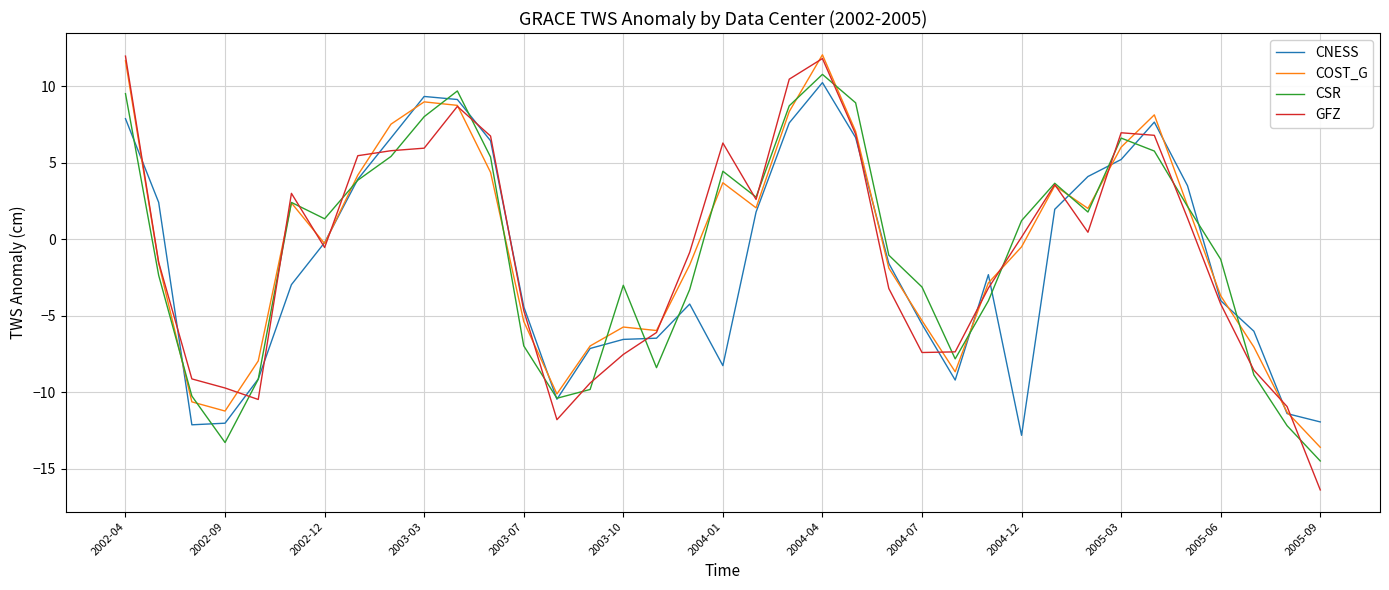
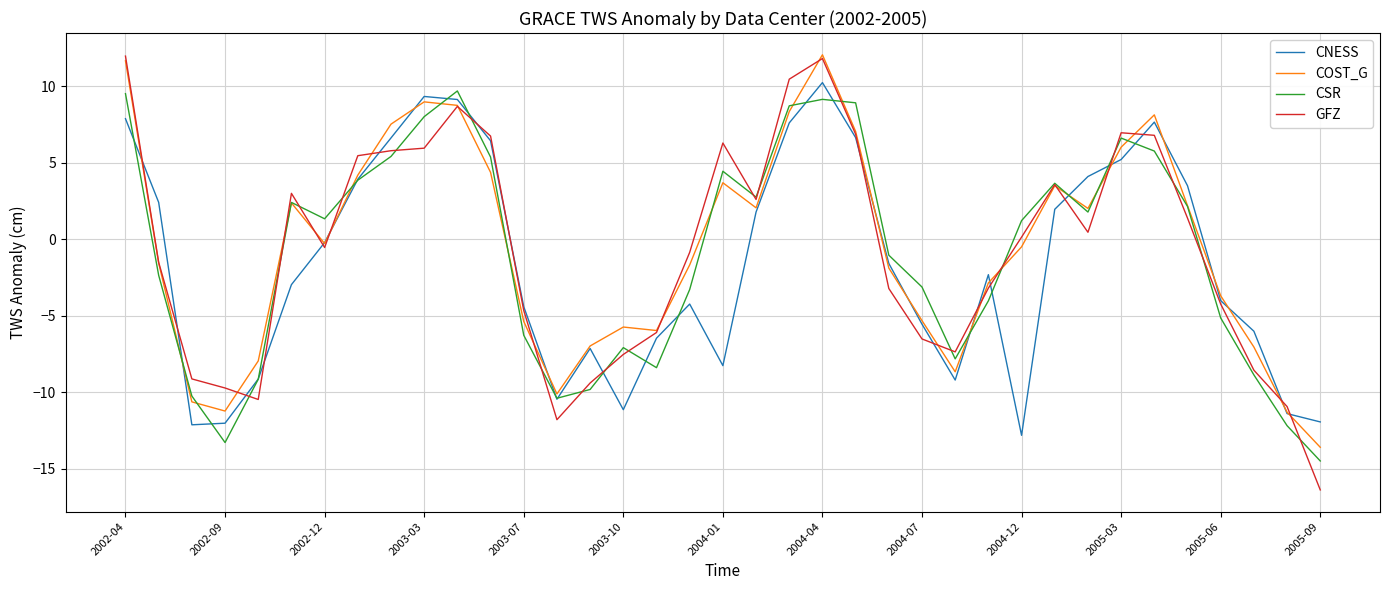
  {
    "CNESS": {
      "2002-04": 7.9,
      "2002-09": -12.0,
      "2003-03": 9.3,
      "2003-07": -4.4,
-     "2003-10": -6.6,
+     "2003-10": -11.2,
      "2004-01": -8.3,
      "2004-04": 10.2,
      "2004-07": -5.6,
      "2004-12": -12.8,
      "2005-03": 5.2,
      "2005-06": -4.0,
      "2005-09": -12.0
    },
    "COST_G": {
      "2002-04": 11.7,
      "2002-09": -11.2,
      "2003-03": 9.0,
      "2003-07": -5.4,
      "2003-10": -5.7,
      "2004-01": 3.7,
      "2004-04": 12.0,
      "2004-07": -5.3,
      "2004-12": -0.5,
      "2005-03": 6.0,
      "2005-06": -3.7,
      "2005-09": -13.6
    },
    "CSR": {
      "2002-04": 9.5,
      "2002-09": -13.3,
      "2002-12": 1.3,
      "2003-03": 8.0,
-     "2003-07": -7.0,
-     "2003-10": -3.0,
+     "2003-07": -6.3,
+     "2003-10": -7.1,
      "2004-01": 4.4,
-     "2004-04": 10.8,
+     "2004-04": 9.1,
      "2004-07": -3.1,
      "2004-12": 1.2,
      "2005-03": 6.6,
-     "2005-06": -1.3,
+     "2005-06": -5.2,
      "2005-09": -14.5
    },
    "GFZ": {
      "2002-04": 12.0,
      "2002-09": -9.7,
      "2002-12": -0.5,
      "2003-03": 5.9,
      "2003-07": -4.7,
      "2003-10": -7.5,
      "2004-01": 6.3,
      "2004-04": 11.8,
-     "2004-07": -7.4,
+     "2004-07": -6.5,
      "2004-12": 0.1,
      "2005-03": 6.9,
      "2005-06": -4.2,
      "2005-09": -16.4
    }
  }
